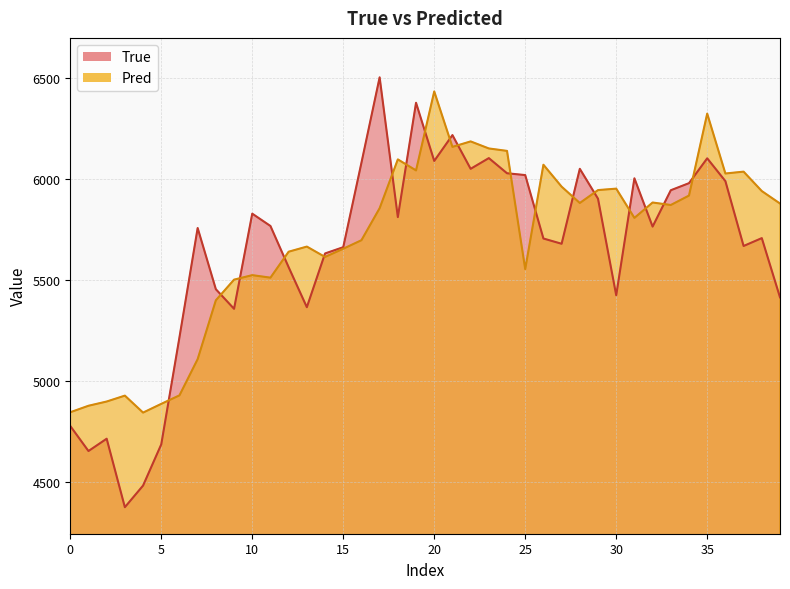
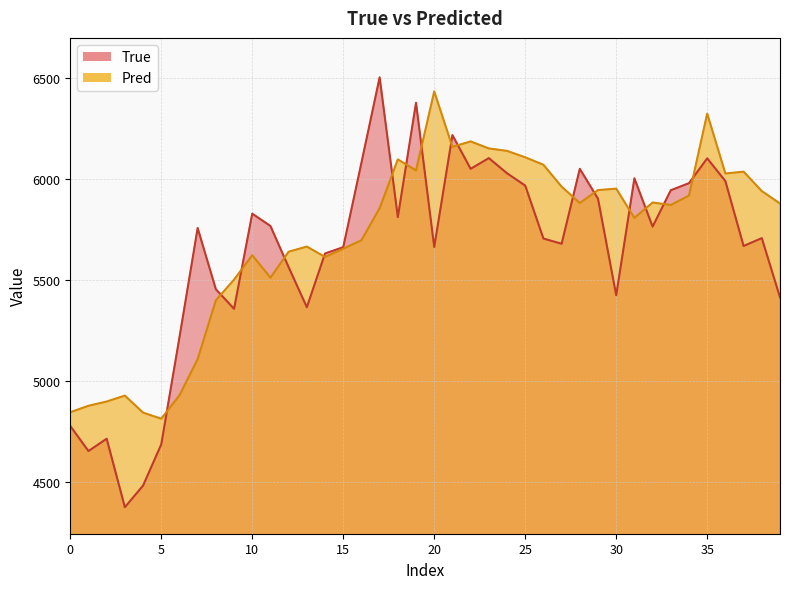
  {
    "True": {
      "0": 4780,
      "5": 4690,
      "10": 5830,
-     "20": 6090,
-     "25": 6020,
+     "20": 5670,
+     "25": 5970,
      "30": 5430,
      "35": 6100
    },
    "Pred": {
      "0": 4850,
-     "5": 4890,
-     "10": 5530,
+     "5": 4810,
+     "10": 5620,
      "20": 6440,
-     "25": 5560,
+     "25": 6110,
      "30": 5950,
      "35": 6330
    }
  }
